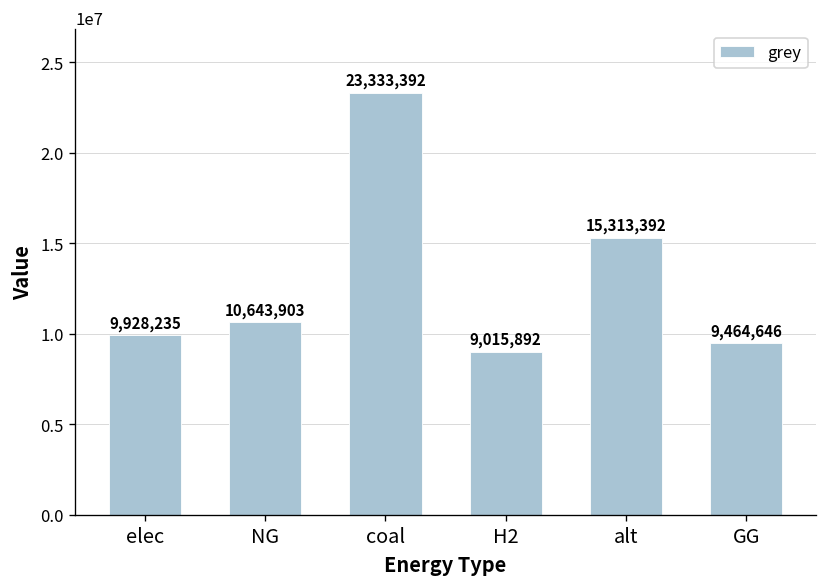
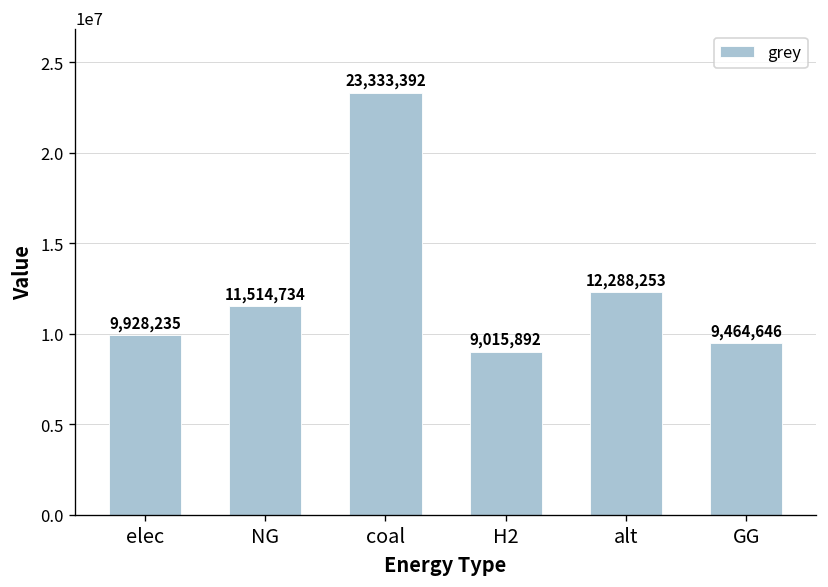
  {
    "elec": "9,928,235",
-   "NG": "10,643,903",
+   "NG": "11,514,734",
    "coal": "23,333,392",
    "H2": "9,015,892",
-   "alt": "15,313,392",
+   "alt": "12,288,253",
    "GG": "9,464,646"
  }
